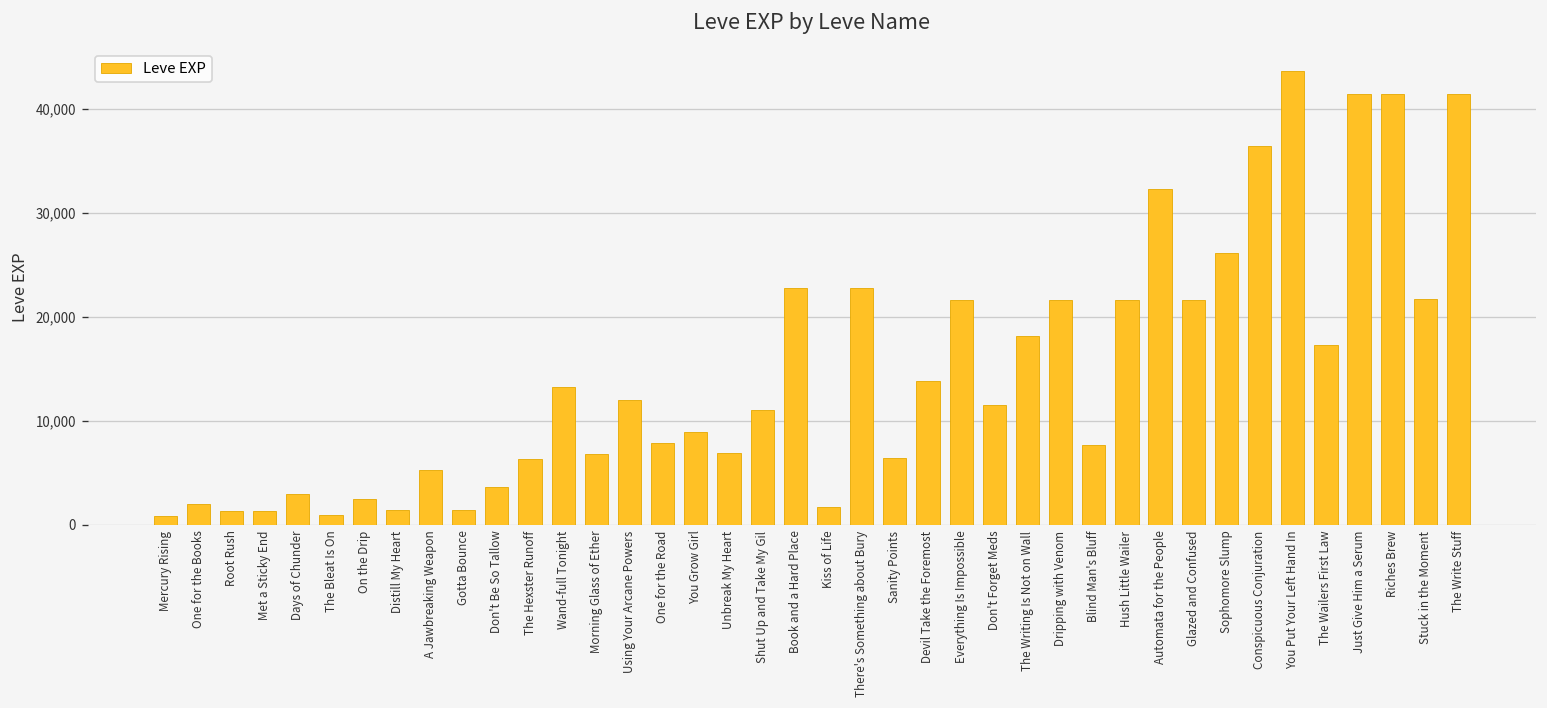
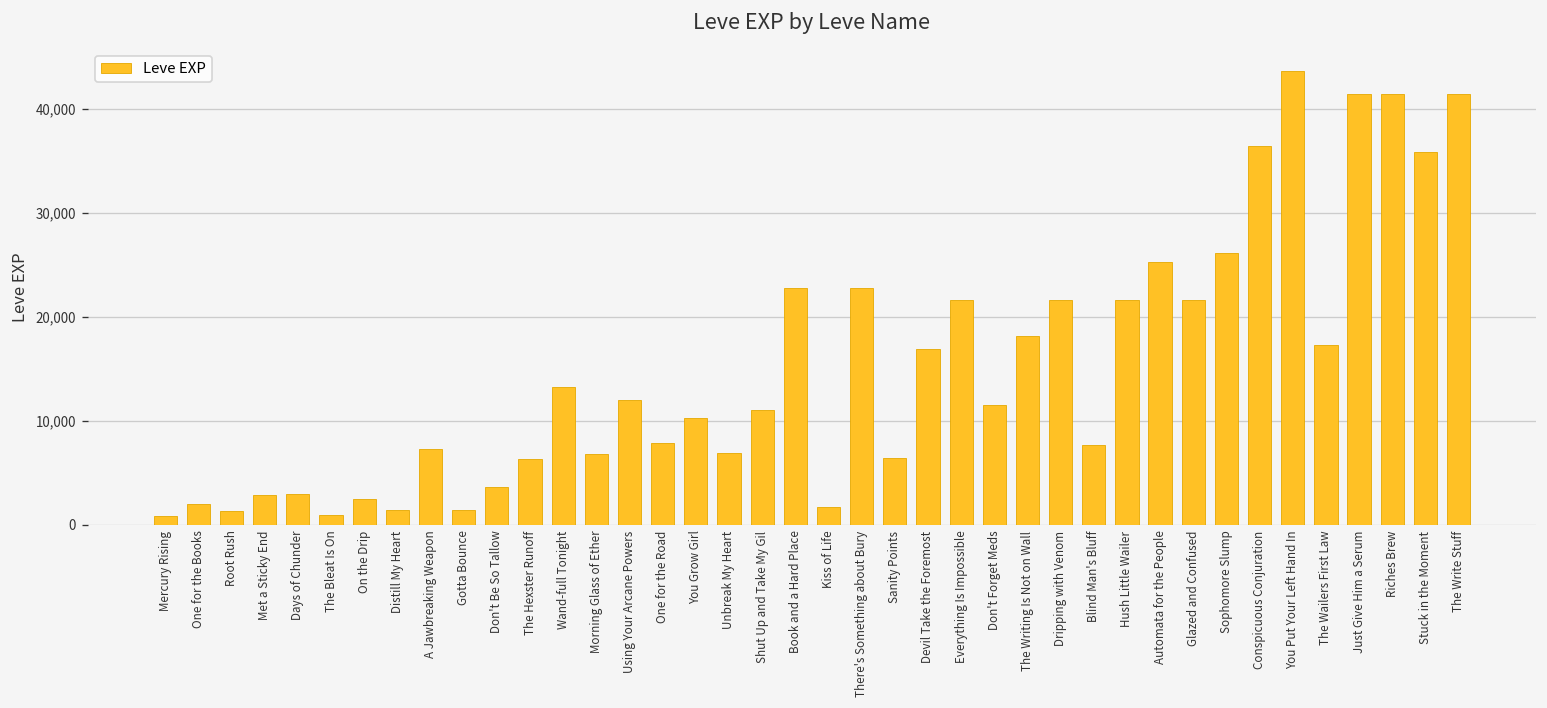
  {
    "Mercury Rising": "1,000",
    "One for the Books": "2,000",
    "Root Rush": "1,000",
-   "Met a Sticky End": "1,000",
+   "Met a Sticky End": "3,000",
    "Days of Chunder": "3,000",
    "The Bleat Is On": "1,000",
    "On the Drip": "2,000",
    "Distill My Heart": "1,000",
-   "A Jawbreaking Weapon": "5,000",
+   "A Jawbreaking Weapon": "7,000",
    "Gotta Bounce": "1,000",
    "Don't Be So Tallow": "4,000",
    "The Hexster Runoff": "6,000",
    "Wand-full Tonight": "13,000",
    "Morning Glass of Ether": "7,000",
    "Using Your Arcane Powers": "12,000",
    "One for the Road": "8,000",
-   "You Grow Girl": "9,000",
+   "You Grow Girl": "10,000",
    "Unbreak My Heart": "7,000",
    "Shut Up and Take My Gil": "11,000",
    "Book and a Hard Place": "23,000",
    "Kiss of Life": "2,000",
    "There's Something about Bury": "23,000",
    "Sanity Points": "6,000",
-   "Devil Take the Foremost": "14,000",
+   "Devil Take the Foremost": "17,000",
    "Everything Is Impossible": "22,000",
    "Don't Forget Meds": "12,000",
    "The Writing Is Not on Wall": "18,000",
    "Dripping with Venom": "22,000",
    "Blind Man's Bluff": "8,000",
    "Hush Little Wailer": "22,000",
-   "Automata for the People": "32,000",
+   "Automata for the People": "25,000",
    "Glazed and Confused": "22,000",
    "Sophomore Slump": "26,000",
    "Conspicuous Conjuration": "36,000",
    "You Put Your Left Hand In": "44,000",
    "The Wailers First Law": "17,000",
    "Just Give Him a Serum": "41,000",
    "Riches Brew": "41,000",
-   "Stuck in the Moment": "22,000",
+   "Stuck in the Moment": "36,000",
    "The Write Stuff": "41,000"
  }
